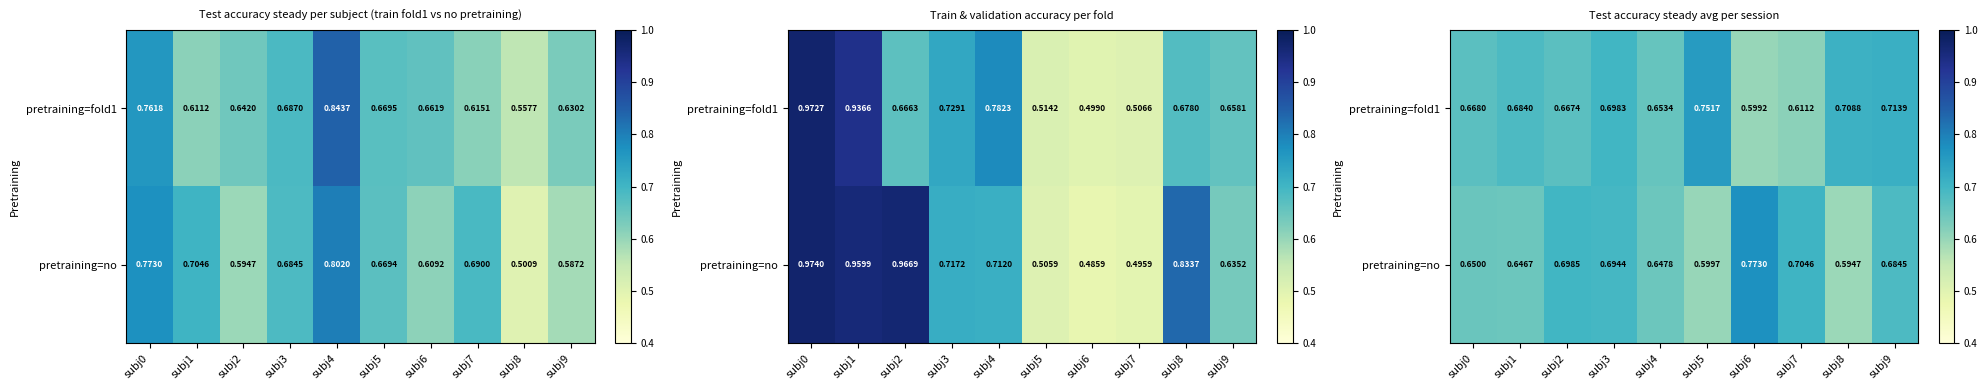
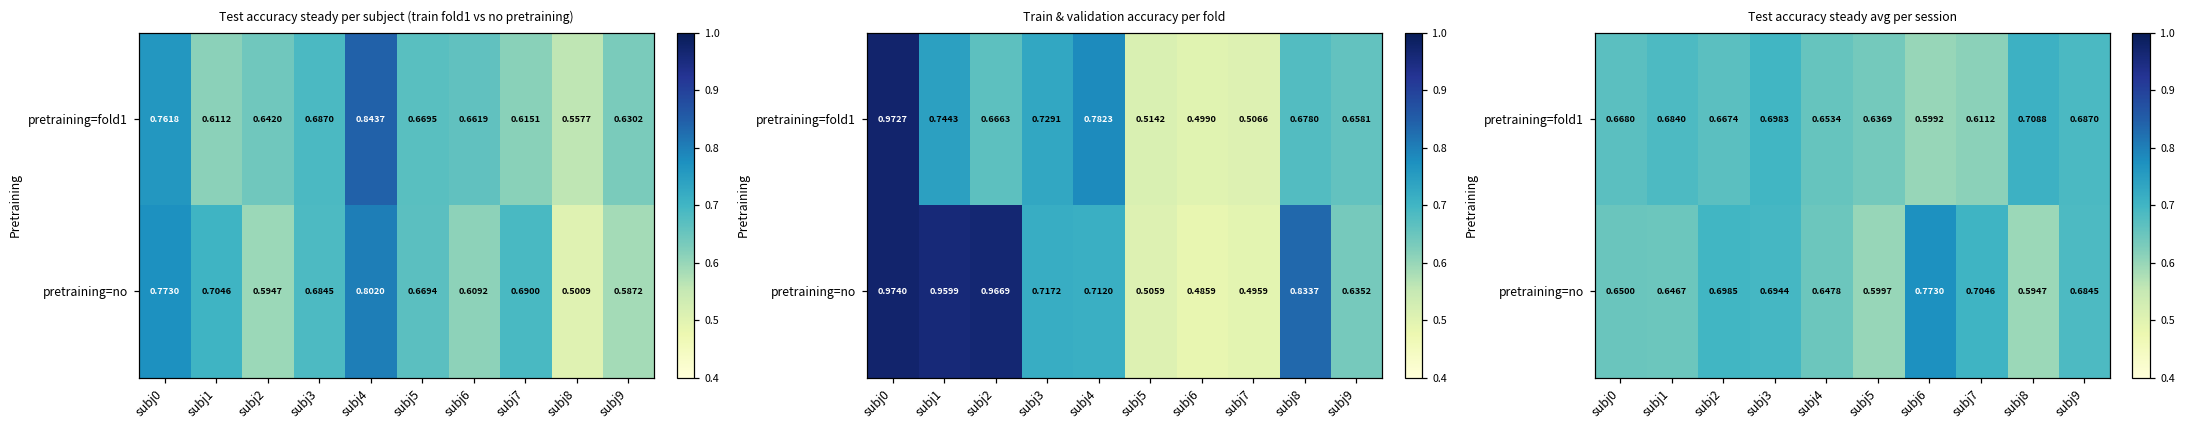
  {
    "Test accuracy steady per subject (train fold1 vs no pretraining)": {
      "pretraining=fold1": {
        "subj0": 0.7618,
        "subj1": 0.6112,
        "subj2": 0.6420,
        "subj3": 0.6870,
        "subj4": 0.8437,
        "subj5": 0.6695,
        "subj6": 0.6619,
        "subj7": 0.6151,
        "subj8": 0.5577,
        "subj9": 0.6302
      },
      "pretraining=no": {
        "subj0": 0.7730,
        "subj1": 0.7046,
        "subj2": 0.5947,
        "subj3": 0.6845,
        "subj4": 0.8020,
        "subj5": 0.6694,
        "subj6": 0.6092,
        "subj7": 0.6900,
        "subj8": 0.5009,
        "subj9": 0.5872
      }
    },
    "Train & validation accuracy per fold": {
      "pretraining=fold1": {
        "subj0": 0.9727,
-       "subj1": 0.9366,
+       "subj1": 0.7443,
        "subj2": 0.6663,
        "subj3": 0.7291,
        "subj4": 0.7823,
        "subj5": 0.5142,
        "subj6": 0.4990,
        "subj7": 0.5066,
        "subj8": 0.6780,
        "subj9": 0.6581
      },
      "pretraining=no": {
        "subj0": 0.9740,
        "subj1": 0.9599,
        "subj2": 0.9669,
        "subj3": 0.7172,
        "subj4": 0.7120,
        "subj5": 0.5059,
        "subj6": 0.4859,
        "subj7": 0.4959,
        "subj8": 0.8337,
        "subj9": 0.6352
      }
    },
    "Test accuracy steady avg per session": {
      "pretraining=fold1": {
        "subj0": 0.6680,
        "subj1": 0.6840,
        "subj2": 0.6674,
        "subj3": 0.6983,
        "subj4": 0.6534,
-       "subj5": 0.7517,
+       "subj5": 0.6369,
        "subj6": 0.5992,
        "subj7": 0.6112,
        "subj8": 0.7088,
-       "subj9": 0.7139
+       "subj9": 0.6870
      },
      "pretraining=no": {
        "subj0": 0.6500,
        "subj1": 0.6467,
        "subj2": 0.6985,
        "subj3": 0.6944,
        "subj4": 0.6478,
        "subj5": 0.5997,
        "subj6": 0.7730,
        "subj7": 0.7046,
        "subj8": 0.5947,
        "subj9": 0.6845
      }
    }
  }
